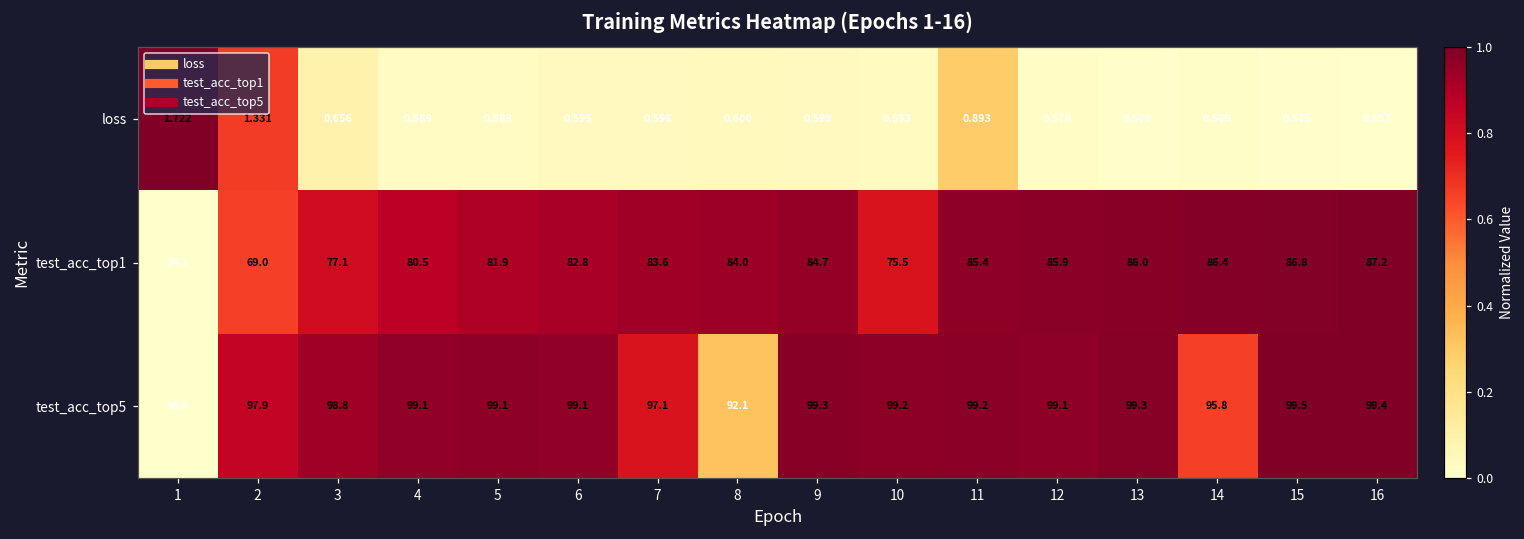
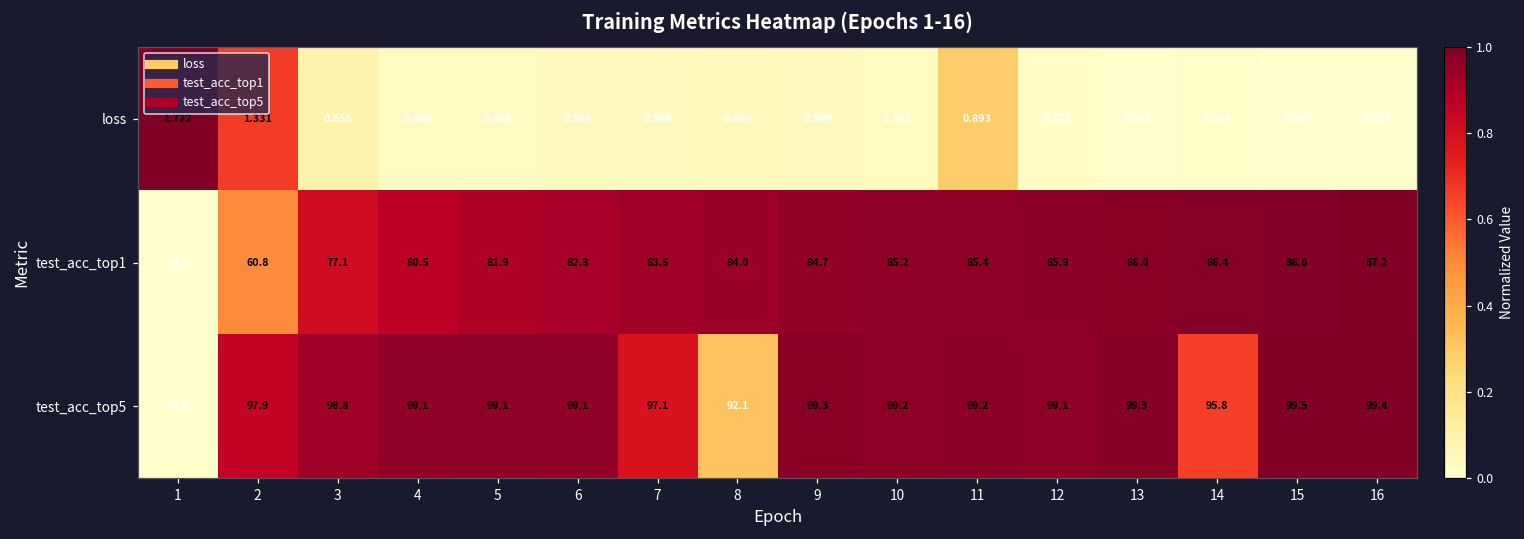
  {
    "loss": {
      "1": 1.722,
      "2": 1.331,
      "3": 0.656,
      "4": 0.589,
      "5": 0.588,
      "6": 0.595,
      "7": 0.598,
      "8": 0.600,
      "9": 0.599,
      "10": 0.593,
      "11": 0.893,
      "12": 0.578,
      "13": 0.562,
      "14": 0.569,
      "15": 0.565,
      "16": 0.553
    },
    "test_acc_top1": {
      "1": 34.1,
-     "2": 69.0,
+     "2": 60.8,
      "3": 77.1,
      "4": 80.5,
      "5": 81.9,
      "6": 82.8,
      "7": 83.6,
      "8": 84.0,
      "9": 84.7,
-     "10": 75.5,
+     "10": 85.2,
      "11": 85.4,
      "12": 85.9,
      "13": 86.0,
      "14": 86.4,
      "15": 86.8,
      "16": 87.2
    },
    "test_acc_top5": {
      "1": 88.6,
      "2": 97.9,
      "3": 98.8,
      "4": 99.1,
      "5": 99.1,
      "6": 99.1,
      "7": 97.1,
      "8": 92.1,
      "9": 99.3,
      "10": 99.2,
      "11": 99.2,
      "12": 99.1,
      "13": 99.3,
      "14": 95.8,
      "15": 99.5,
      "16": 99.4
    }
  }
